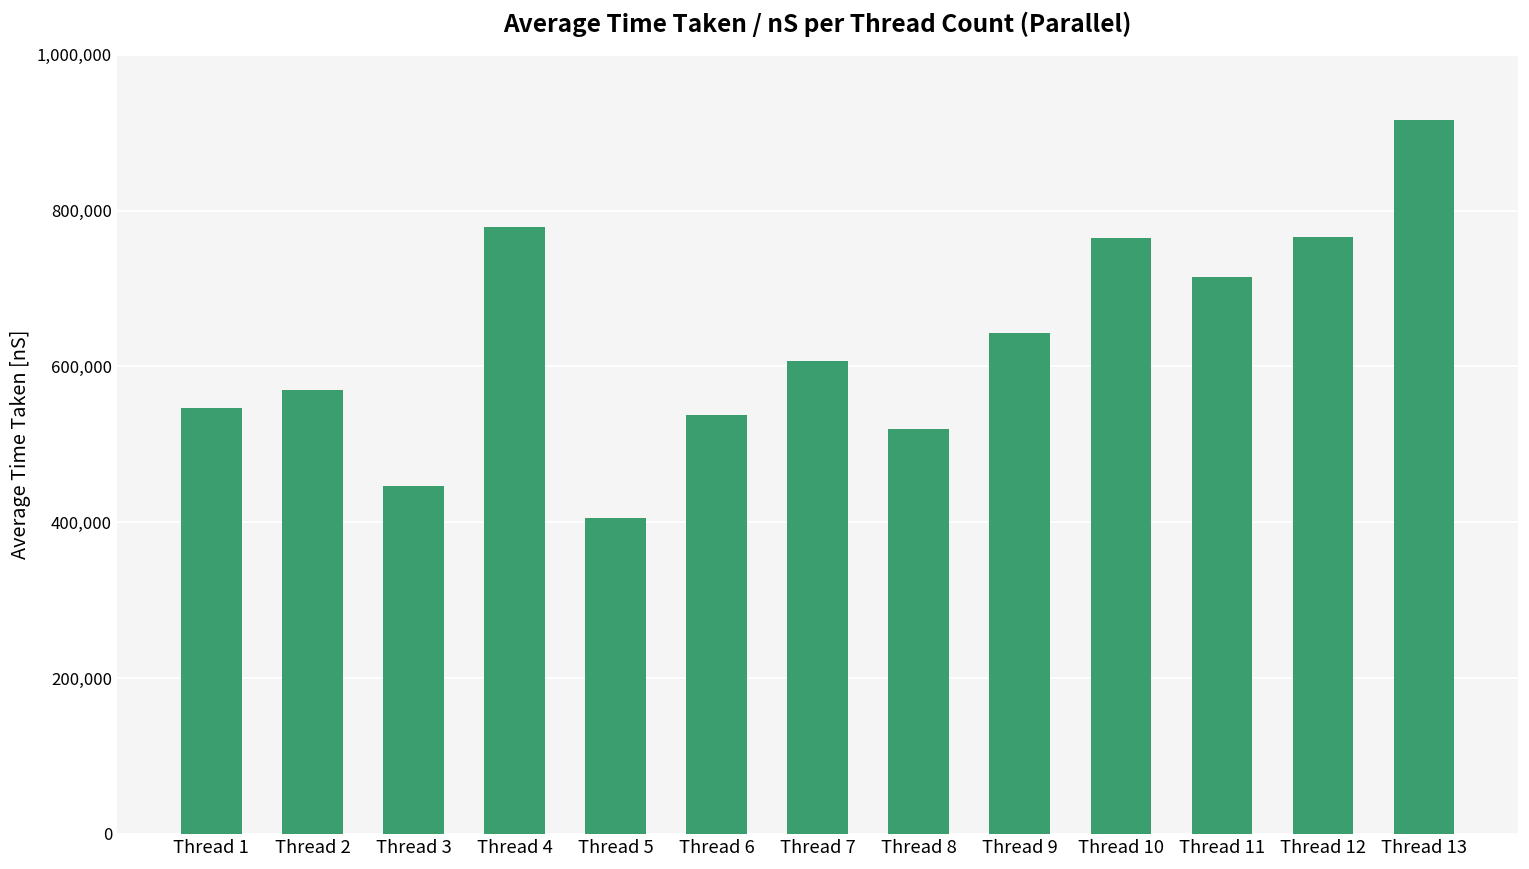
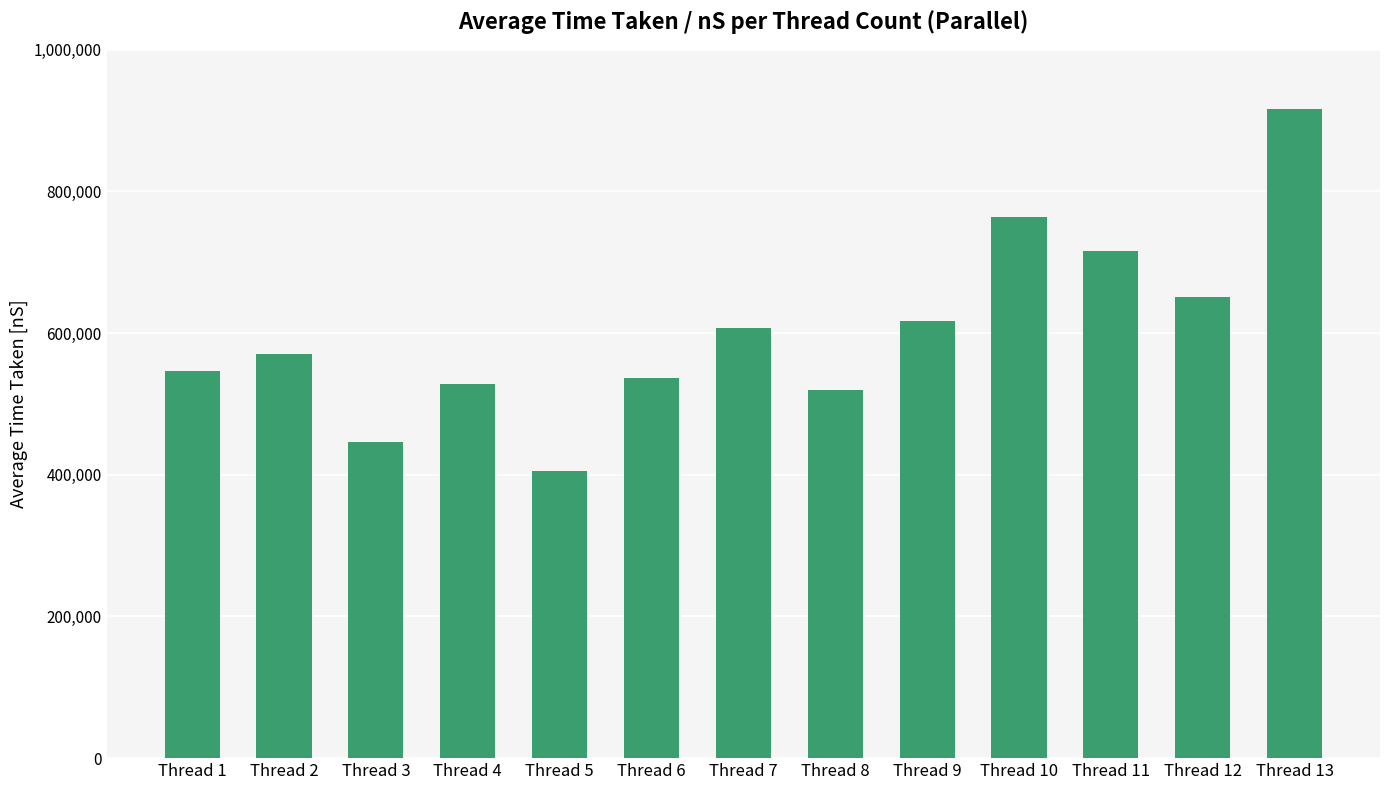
  {
    "Thread 1": "550,000",
    "Thread 2": "570,000",
    "Thread 3": "450,000",
-   "Thread 4": "780,000",
+   "Thread 4": "530,000",
    "Thread 5": "410,000",
    "Thread 6": "540,000",
    "Thread 7": "610,000",
    "Thread 8": "520,000",
-   "Thread 9": "640,000",
+   "Thread 9": "620,000",
    "Thread 10": "760,000",
    "Thread 11": "720,000",
-   "Thread 12": "770,000",
+   "Thread 12": "650,000",
    "Thread 13": "920,000"
  }
